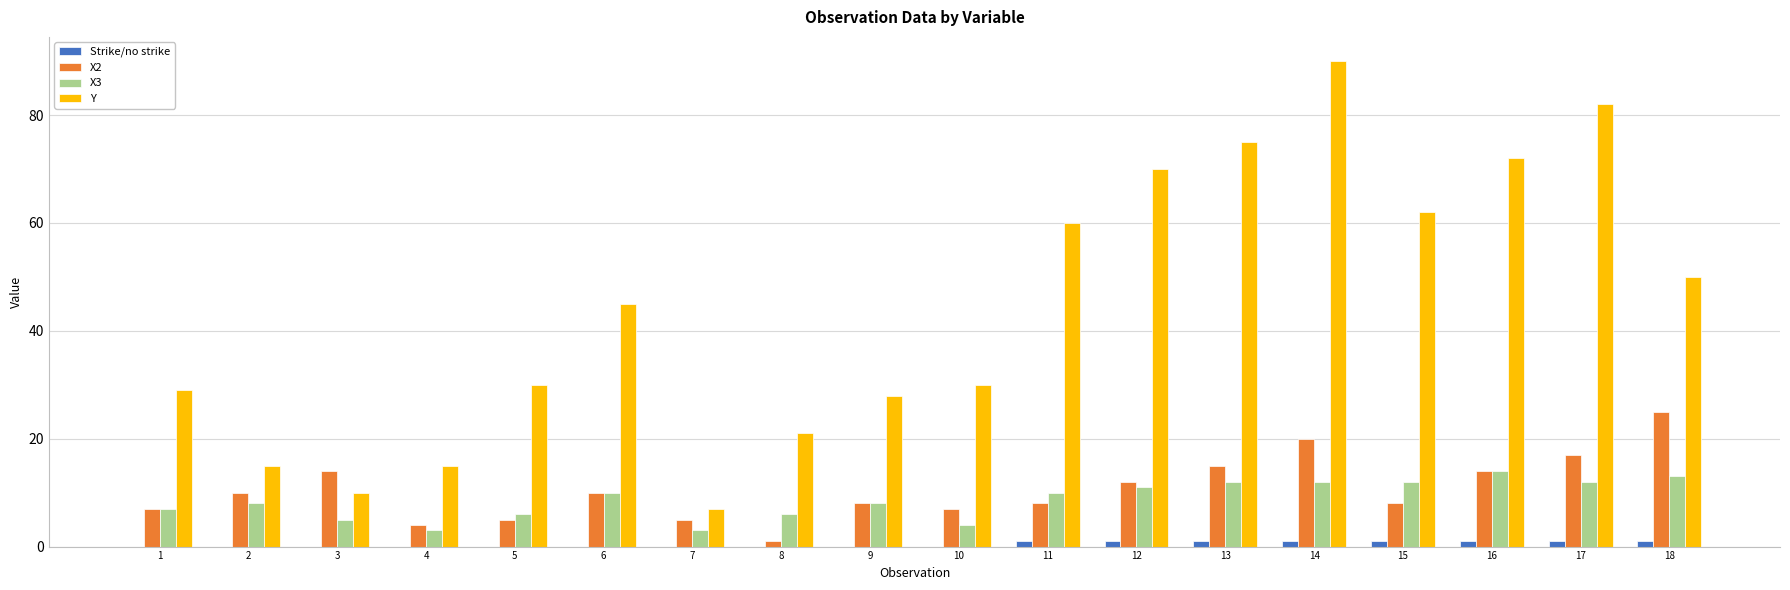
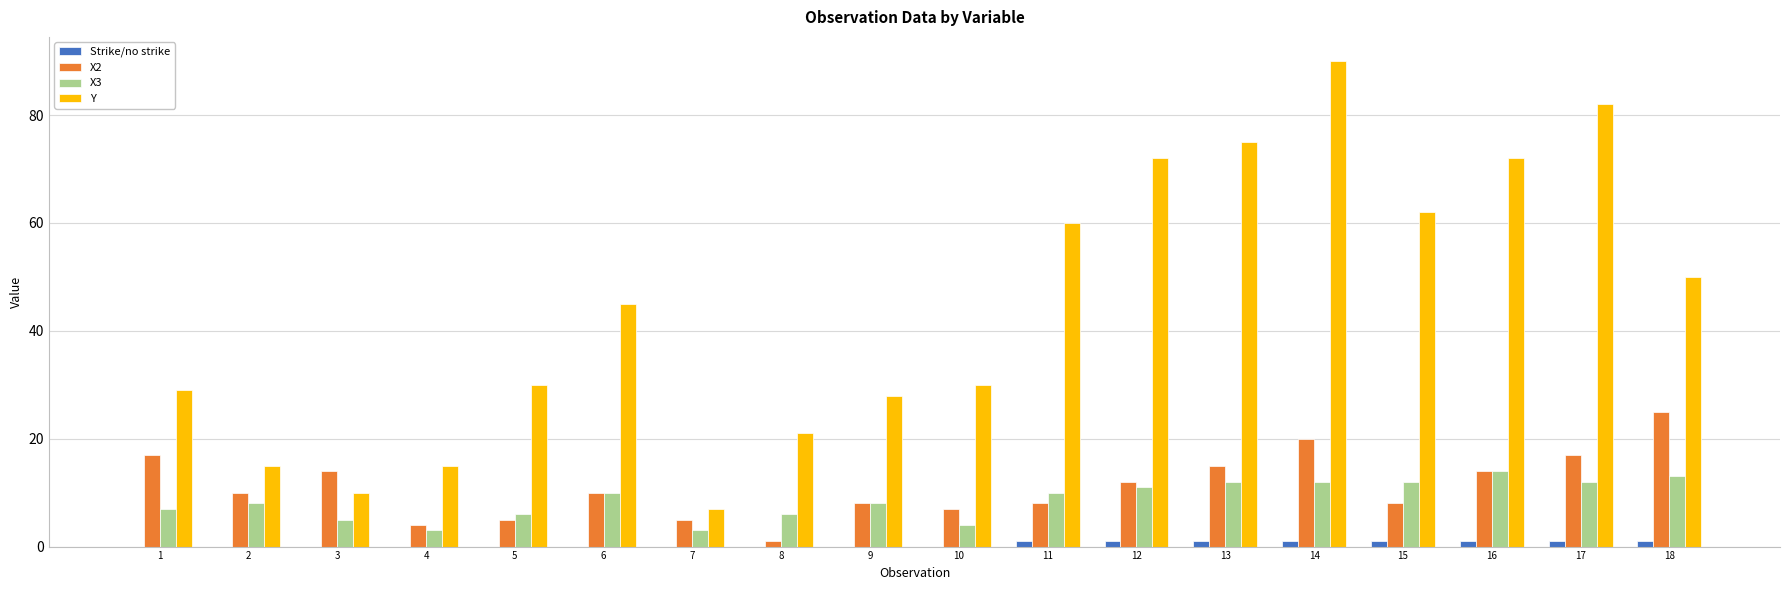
  {
    "Strike/no strike": {
      "1": 0,
      "2": 0,
      "3": 0,
      "4": 0,
      "5": 0,
      "6": 0,
      "7": 0,
      "8": 0,
      "9": 0,
      "10": 0,
      "11": 1,
      "12": 1,
      "13": 1,
      "14": 1,
      "15": 1,
      "16": 1,
      "17": 1,
      "18": 1
    },
    "X2": {
-     "1": 7,
+     "1": 17,
      "2": 10,
      "3": 14,
      "4": 4,
      "5": 5,
      "6": 10,
      "7": 5,
      "8": 1,
      "9": 8,
      "10": 7,
      "11": 8,
      "12": 12,
      "13": 15,
      "14": 20,
      "15": 8,
      "16": 14,
      "17": 17,
      "18": 25
    },
    "X3": {
      "1": 7,
      "2": 8,
      "3": 5,
      "4": 3,
      "5": 6,
      "6": 10,
      "7": 3,
      "8": 6,
      "9": 8,
      "10": 4,
      "11": 10,
      "12": 11,
      "13": 12,
      "14": 12,
      "15": 12,
      "16": 14,
      "17": 12,
      "18": 13
    },
    "Y": {
      "1": 29,
      "2": 15,
      "3": 10,
      "4": 15,
      "5": 30,
      "6": 45,
      "7": 7,
      "8": 21,
      "9": 28,
      "10": 30,
      "11": 60,
-     "12": 70,
+     "12": 72,
      "13": 75,
      "14": 90,
      "15": 62,
      "16": 72,
      "17": 82,
      "18": 50
    }
  }
